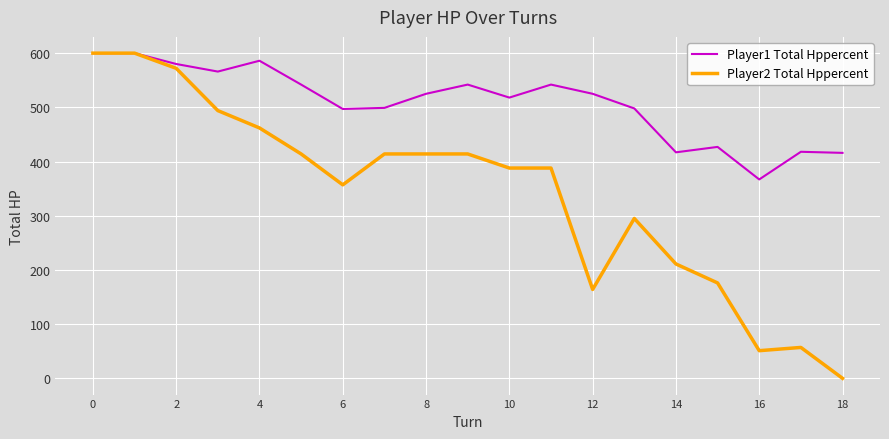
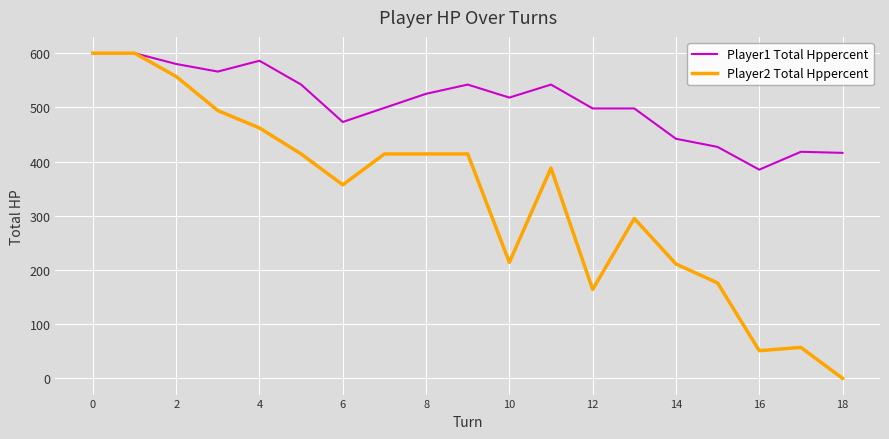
  {
    "Player1 Total Hppercent": {
      "2": 580,
      "4": 590,
-     "6": 500,
+     "6": 470,
      "8": 530,
      "10": 520,
-     "12": 530,
-     "14": 420,
-     "16": 370,
+     "12": 500,
+     "14": 440,
+     "16": 390,
      "18": 420
    },
    "Player2 Total Hppercent": {
-     "2": 570,
+     "2": 560,
      "4": 460,
      "6": 360,
      "8": 410,
-     "10": 390,
+     "10": 210,
      "12": 160,
      "14": 210,
      "16": 50,
      "18": 0
    }
  }
